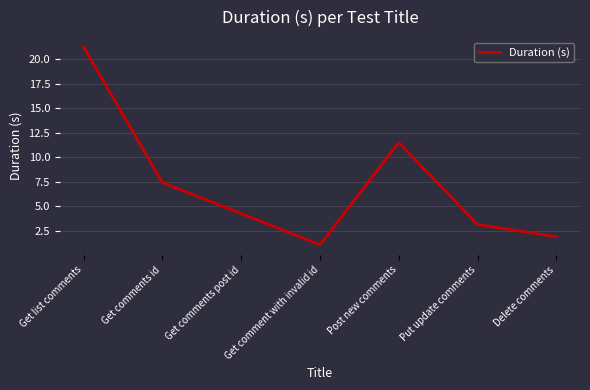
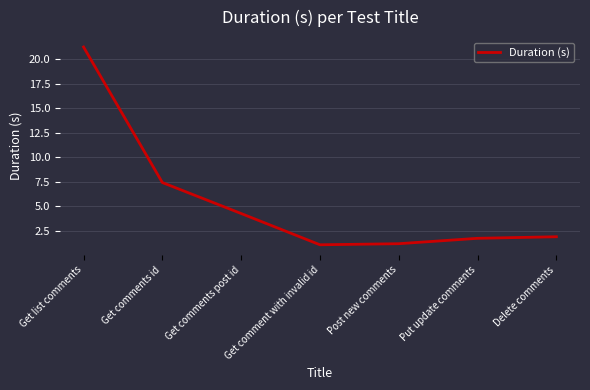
  {
    "Get list comments": 21,
    "Get comments id": 7,
    "Get comments post id": 4,
    "Get comment with invalid id": 1,
-   "Post new comments": 12,
-   "Put update comments": 3,
+   "Post new comments": 1,
+   "Put update comments": 2,
    "Delete comments": 2
  }
